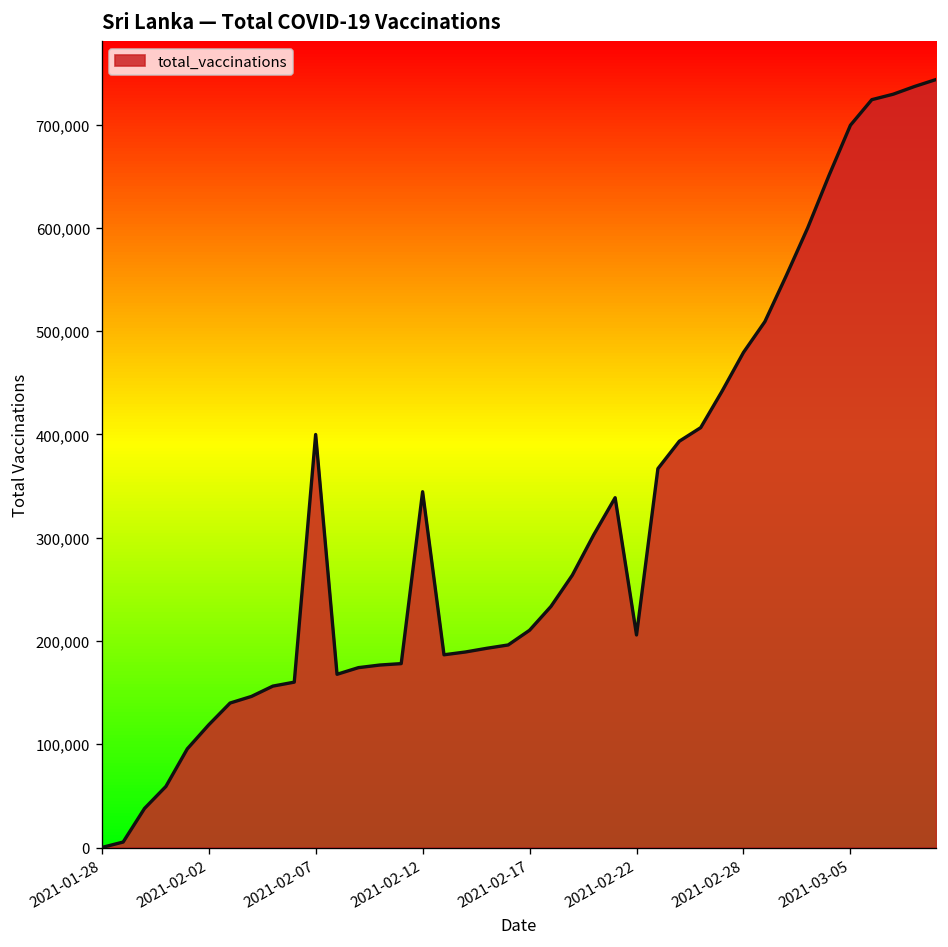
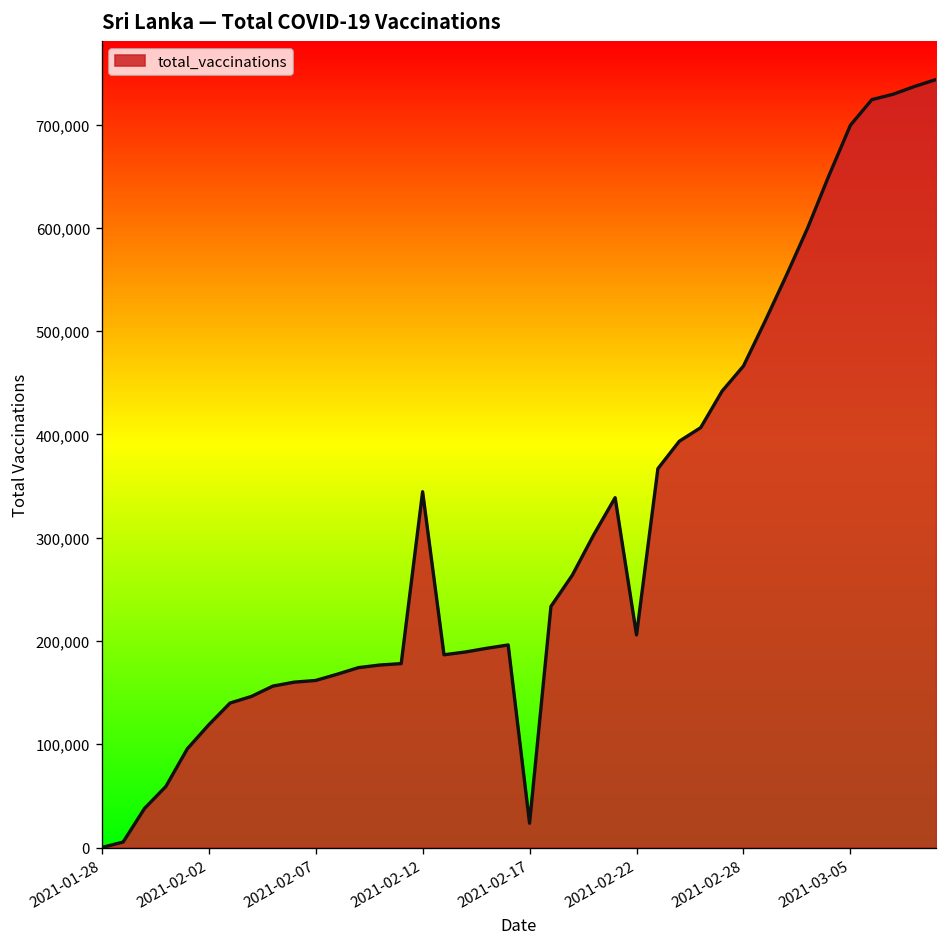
  {
    "2021-01-28": "0",
    "2021-02-02": "120,000",
-   "2021-02-07": "400,000",
+   "2021-02-07": "160,000",
    "2021-02-12": "340,000",
-   "2021-02-17": "210,000",
+   "2021-02-17": "20,000",
    "2021-02-22": "210,000",
-   "2021-02-28": "480,000",
+   "2021-02-28": "470,000",
    "2021-03-05": "700,000"
  }
